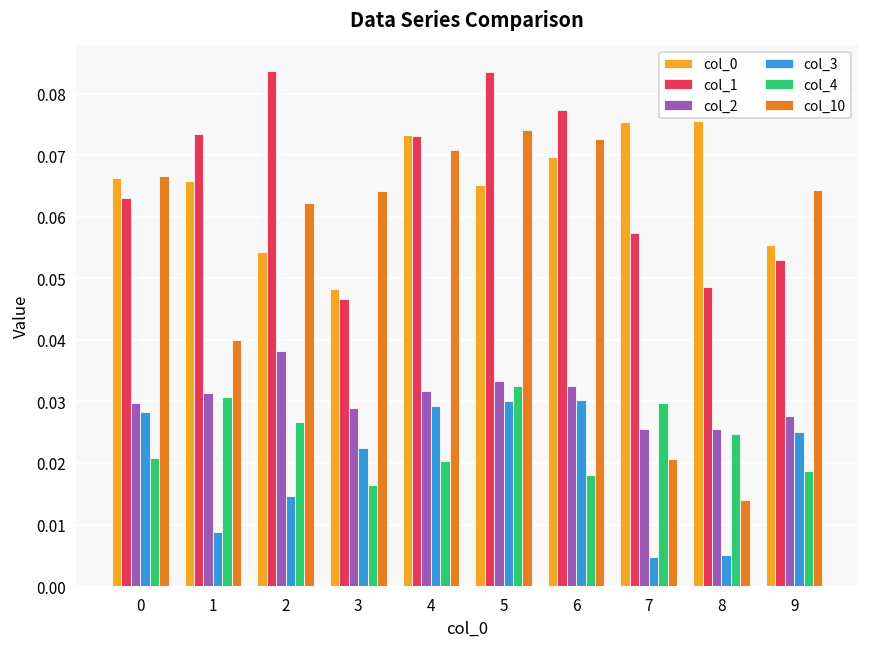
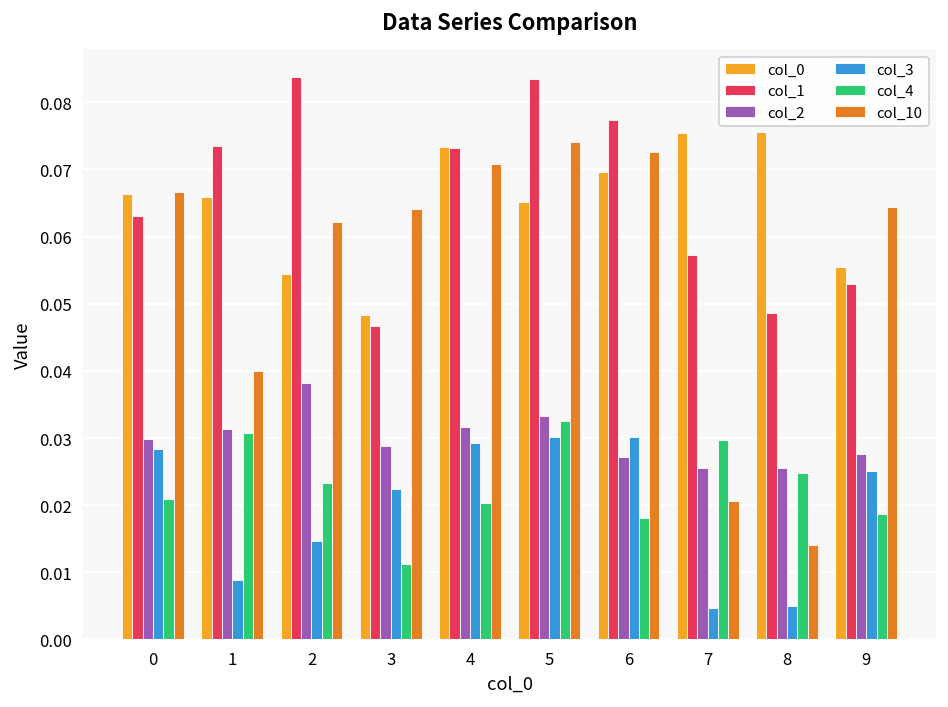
  {
    "col_1": {
      "0": 0.063,
      "1": 0.073,
      "2": 0.084,
      "3": 0.047,
      "4": 0.073,
      "5": 0.084,
      "6": 0.077,
      "7": 0.057,
      "8": 0.049,
      "9": 0.053
    },
    "col_2": {
      "0": 0.030,
      "1": 0.031,
      "2": 0.038,
      "3": 0.029,
      "4": 0.032,
      "5": 0.033,
-     "6": 0.032,
+     "6": 0.027,
      "7": 0.026,
      "8": 0.025,
      "9": 0.028
    },
    "col_3": {
      "0": 0.028,
      "1": 0.009,
      "2": 0.015,
      "3": 0.022,
      "4": 0.029,
      "5": 0.030,
      "6": 0.030,
      "7": 0.005,
      "8": 0.005,
      "9": 0.025
    },
    "col_4": {
      "0": 0.021,
      "1": 0.031,
-     "2": 0.027,
-     "3": 0.016,
+     "2": 0.023,
+     "3": 0.011,
      "4": 0.020,
      "5": 0.033,
      "6": 0.018,
      "7": 0.030,
      "8": 0.025,
      "9": 0.019
    }
  }
